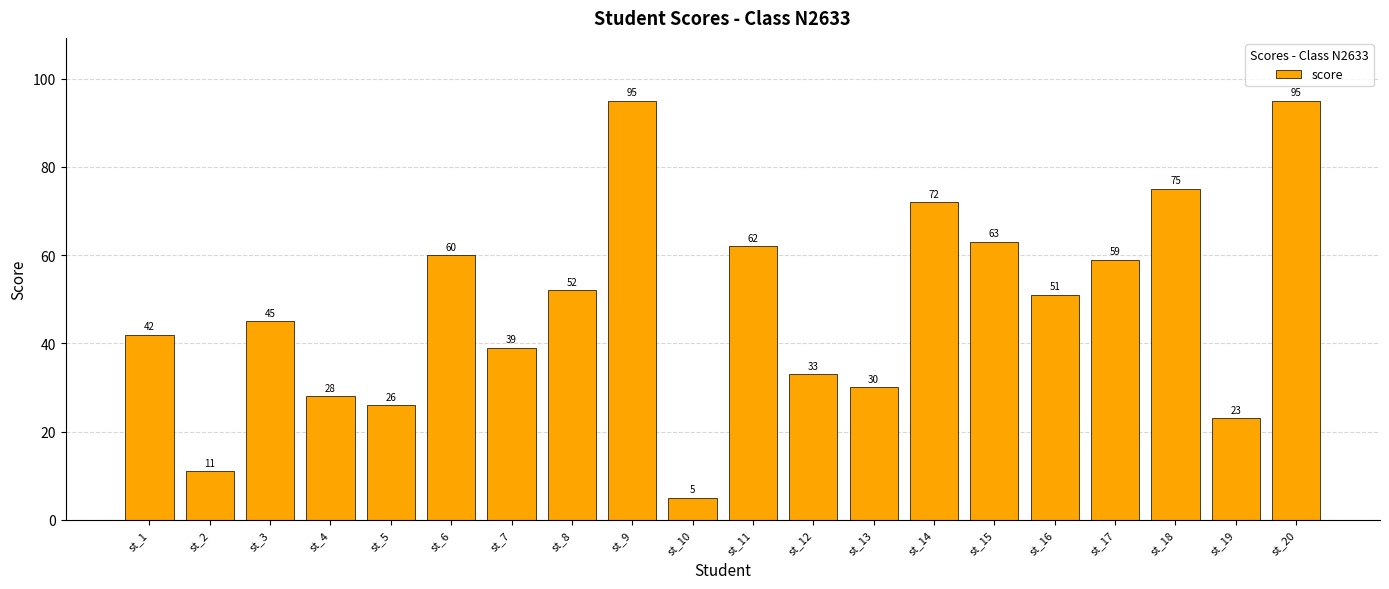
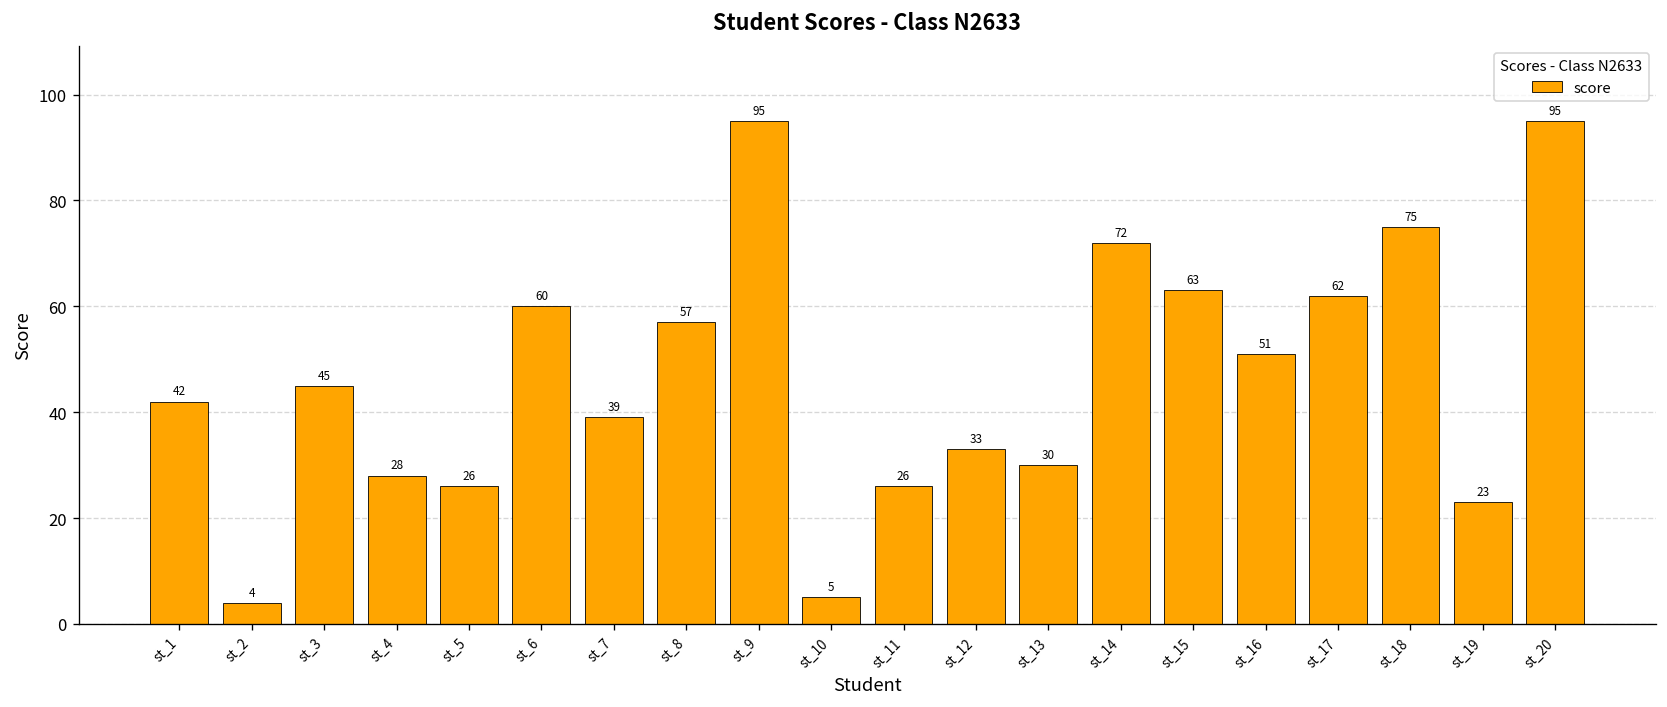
  {
    "st_1": 42,
-   "st_2": 11,
+   "st_2": 4,
    "st_3": 45,
    "st_4": 28,
    "st_5": 26,
    "st_6": 60,
    "st_7": 39,
-   "st_8": 52,
+   "st_8": 57,
    "st_9": 95,
    "st_10": 5,
-   "st_11": 62,
+   "st_11": 26,
    "st_12": 33,
    "st_13": 30,
    "st_14": 72,
    "st_15": 63,
    "st_16": 51,
-   "st_17": 59,
+   "st_17": 62,
    "st_18": 75,
    "st_19": 23,
    "st_20": 95
  }
